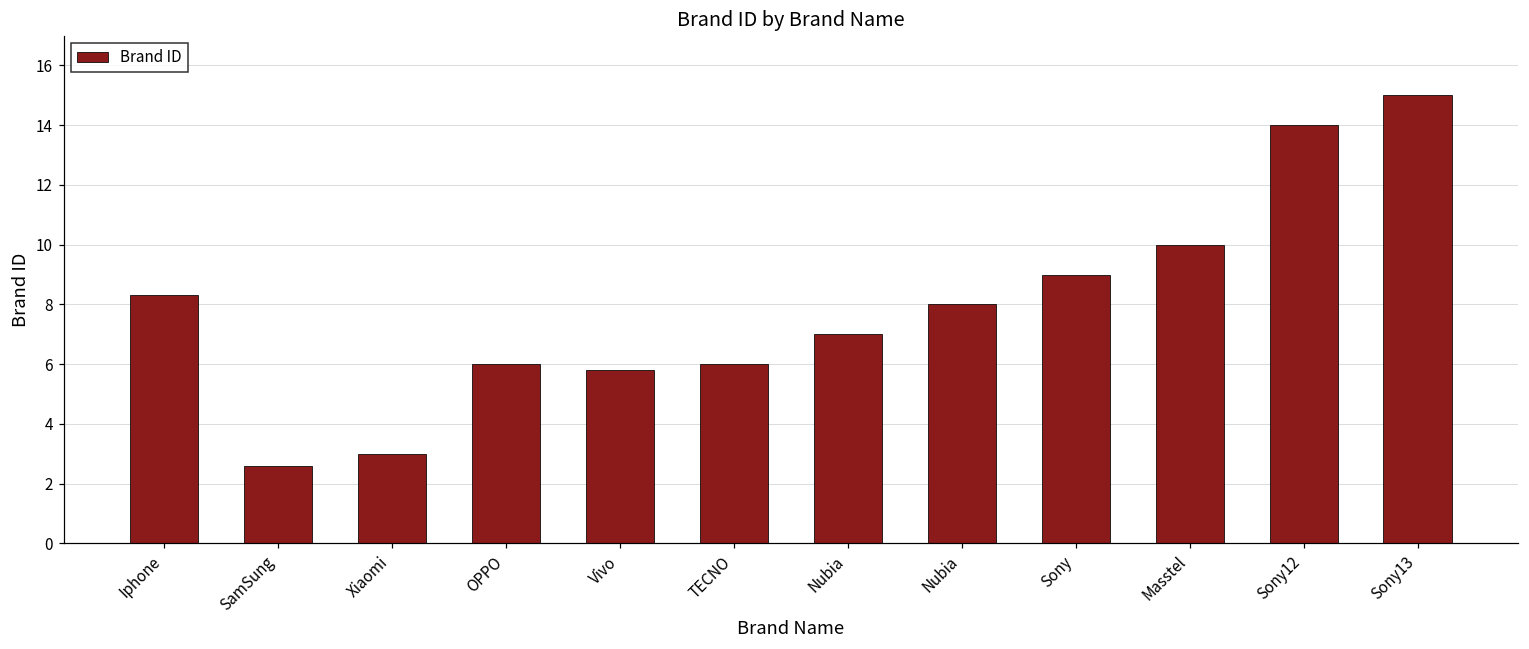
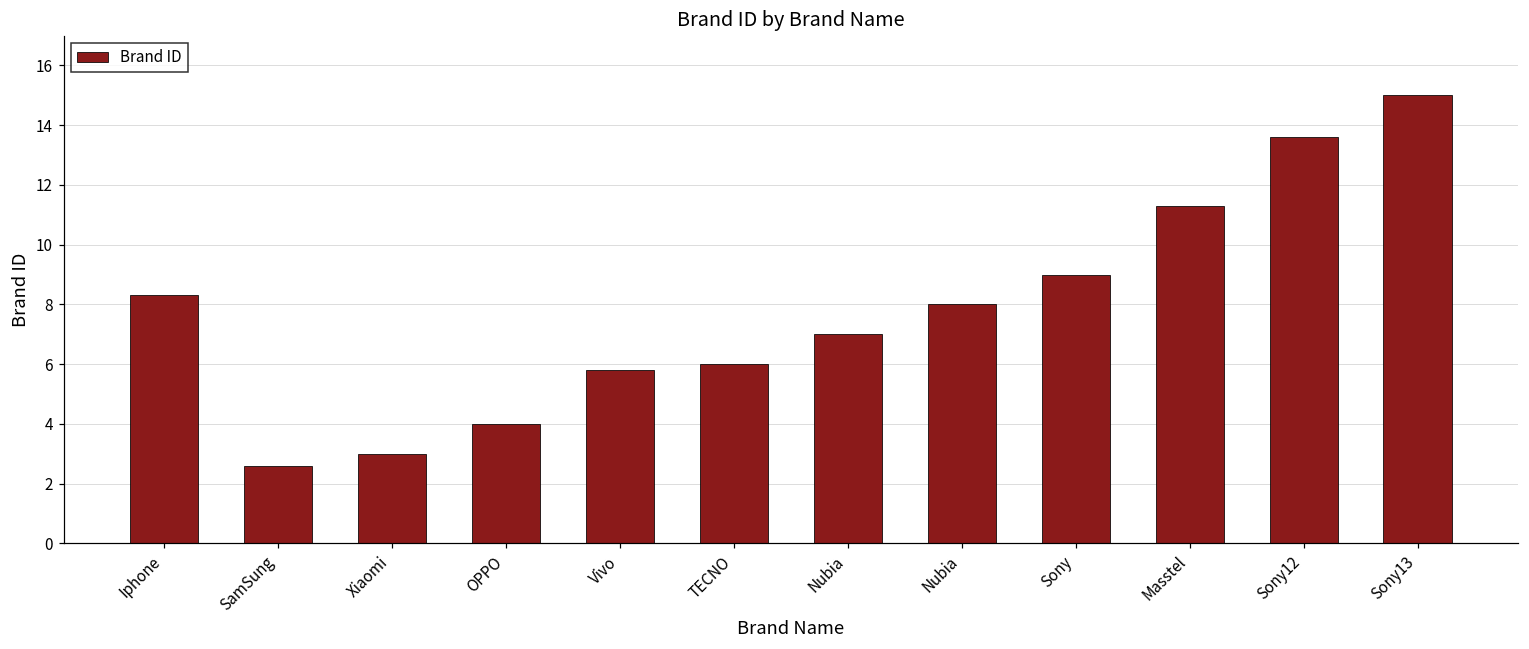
  {
    "Iphone": 8.3,
    "SamSung": 2.6,
    "Xiaomi": 3.0,
-   "OPPO": 6,
+   "OPPO": 4,
    "Vivo": 5.8,
    "TECNO": 6.0,
    "Sony": 9.0,
-   "Masstel": 10.0,
-   "Sony12": 14.0,
+   "Masstel": 11.3,
+   "Sony12": 13.6,
    "Sony13": 15.0
  }
